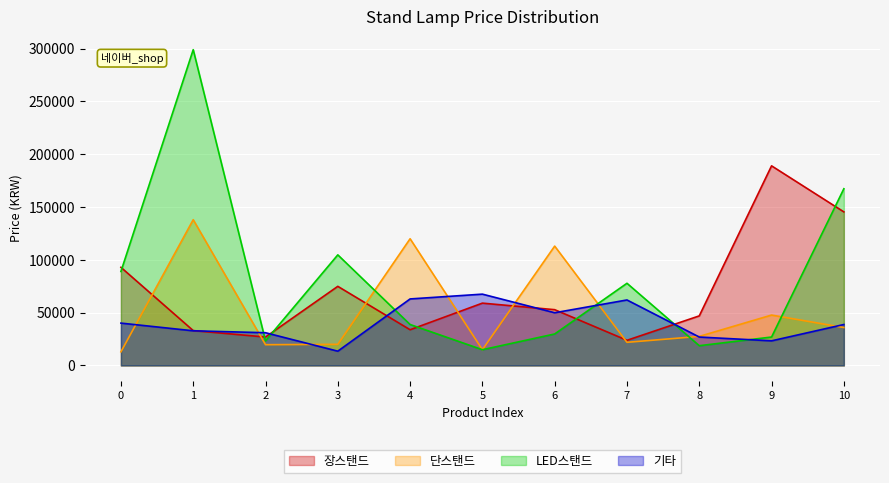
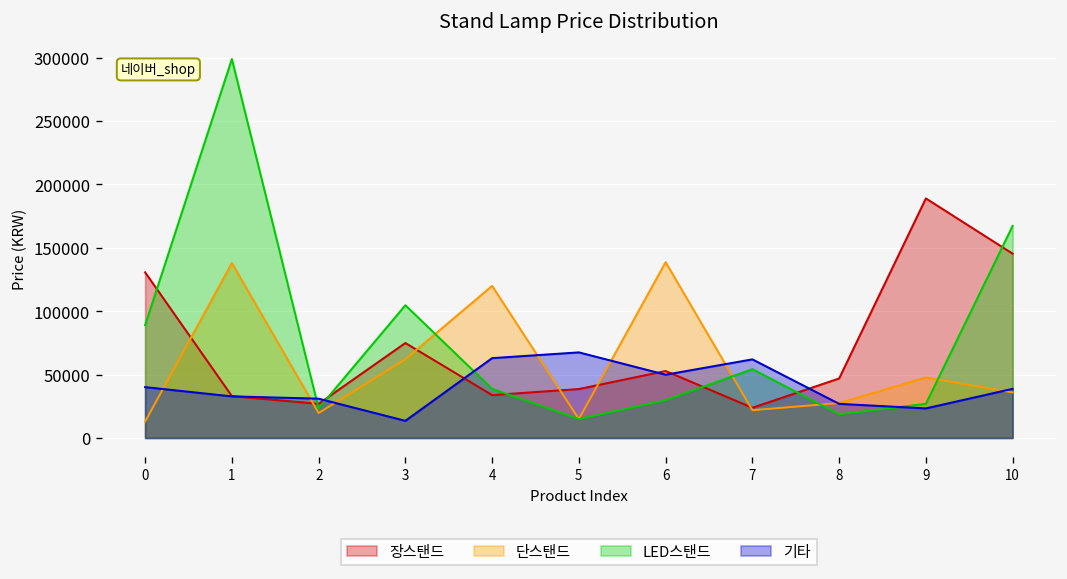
  {
    "장스탠드": {
-     "0": 93000,
+     "0": 131000,
      "2": 27000,
      "3": 75000,
      "4": 34000,
-     "5": 59000,
+     "5": 39000,
      "6": 53000,
      "8": 47000,
      "9": 189000,
      "10": 145000
    },
    "단스탠드": {
      "0": 13000,
      "1": 138000,
      "2": 20000,
-     "3": 20000,
+     "3": 62000,
      "4": 120000,
-     "6": 113000,
+     "6": 139000,
      "9": 48000,
      "10": 36000
    },
    "LED스탠드": {
      "0": 89000,
      "1": 299000,
      "2": 23000,
      "3": 105000,
      "4": 39000,
      "6": 30000,
-     "7": 78000,
+     "7": 54000,
      "8": 19000,
      "9": 27000,
      "10": 167000
    },
    "기타": {
      "0": 40000,
      "2": 31000,
      "3": 14000,
      "4": 63000,
      "5": 68000,
      "6": 50000,
      "7": 62000,
      "9": 23000,
      "10": 39000
    }
  }
